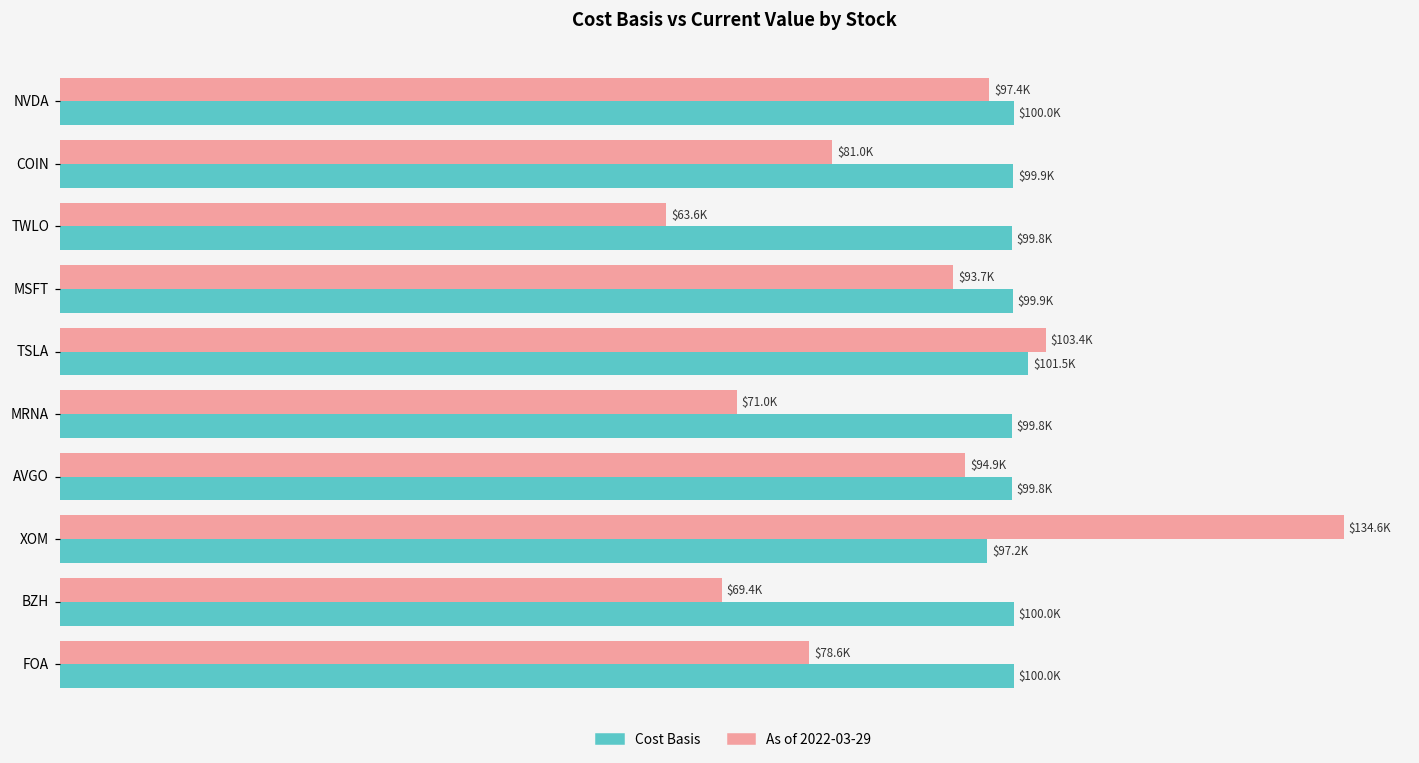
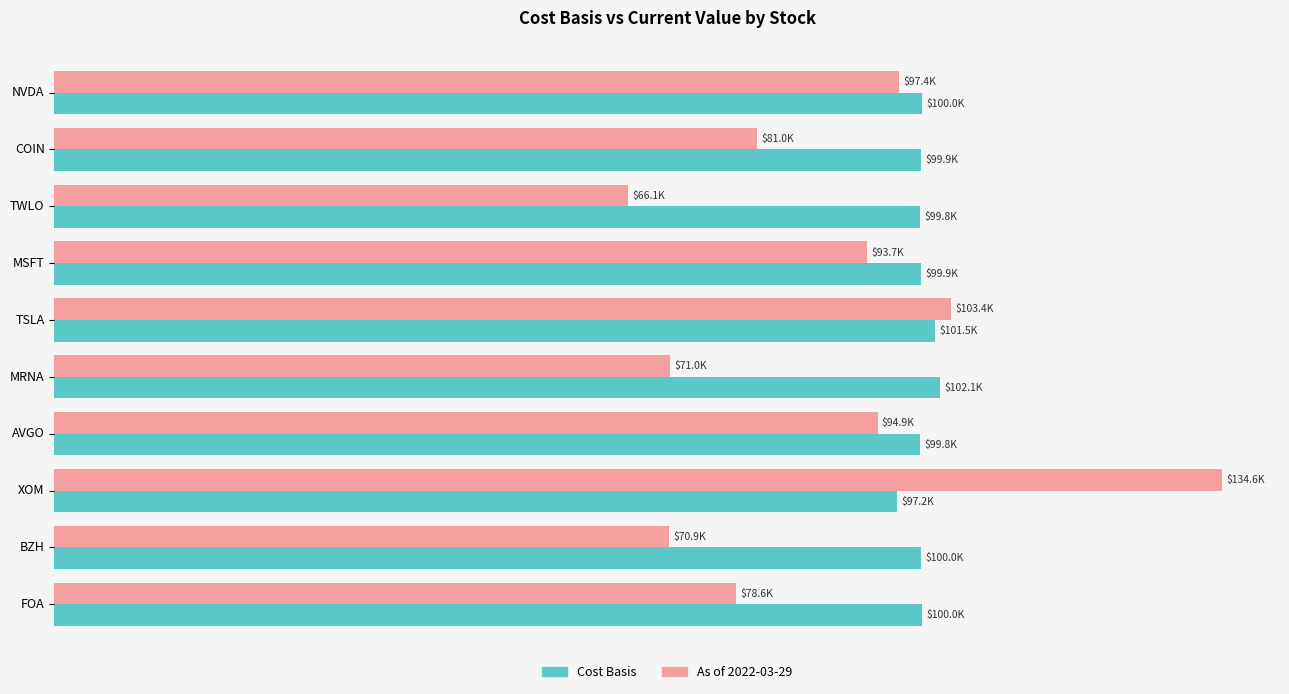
  {
    "Cost Basis": {
      "NVDA": "$100.0K",
      "COIN": "$99.9K",
      "TWLO": "$99.8K",
      "MSFT": "$99.9K",
      "TSLA": "$101.5K",
-     "MRNA": "$99.8K",
+     "MRNA": "$102.1K",
      "AVGO": "$99.8K",
      "XOM": "$97.2K",
      "BZH": "$100.0K",
      "FOA": "$100.0K"
    },
    "As of 2022-03-29": {
      "NVDA": "$97.4K",
      "COIN": "$81.0K",
-     "TWLO": "$63.6K",
+     "TWLO": "$66.1K",
      "MSFT": "$93.7K",
      "TSLA": "$103.4K",
      "MRNA": "$71.0K",
      "AVGO": "$94.9K",
      "XOM": "$134.6K",
-     "BZH": "$69.4K",
+     "BZH": "$70.9K",
      "FOA": "$78.6K"
    }
  }
